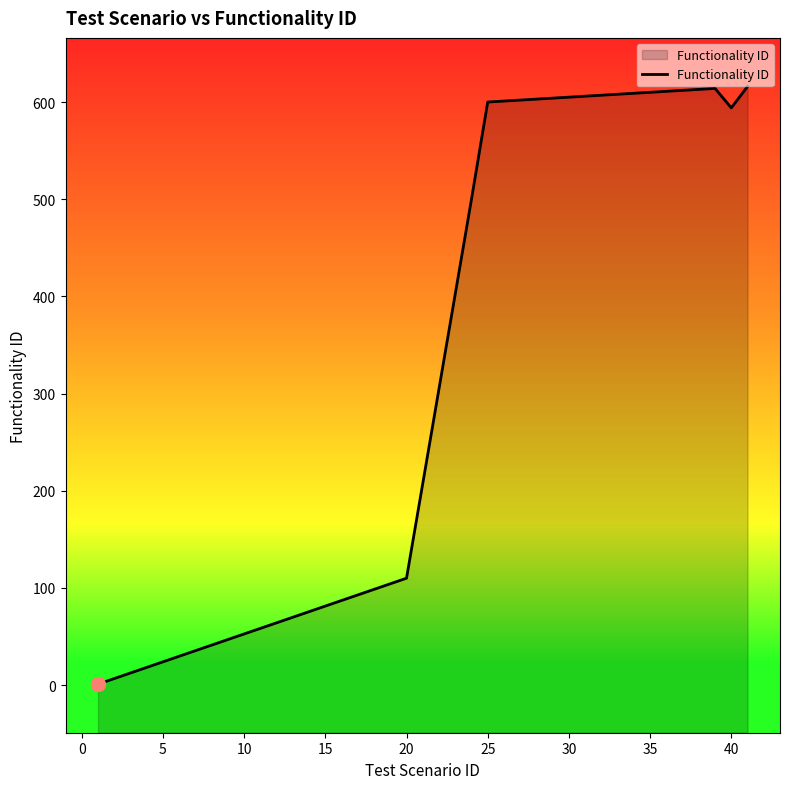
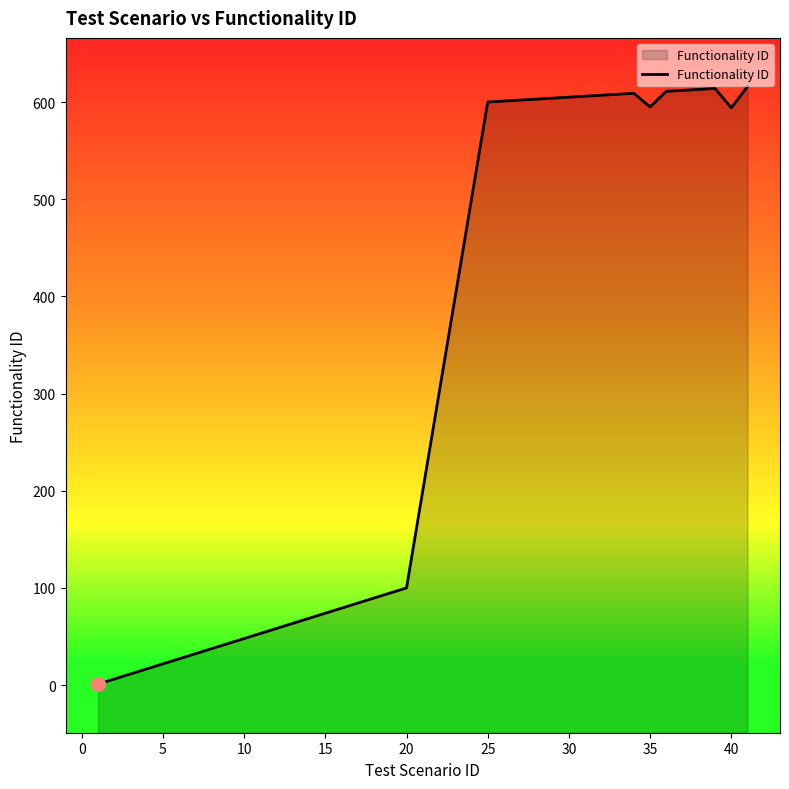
  {
    "Functionality ID": {
-     "20": 110,
+     "20": 100,
      "25": 600,
      "30": 610,
-     "35": 610,
+     "35": 600,
      "40": 590
    }
  }
